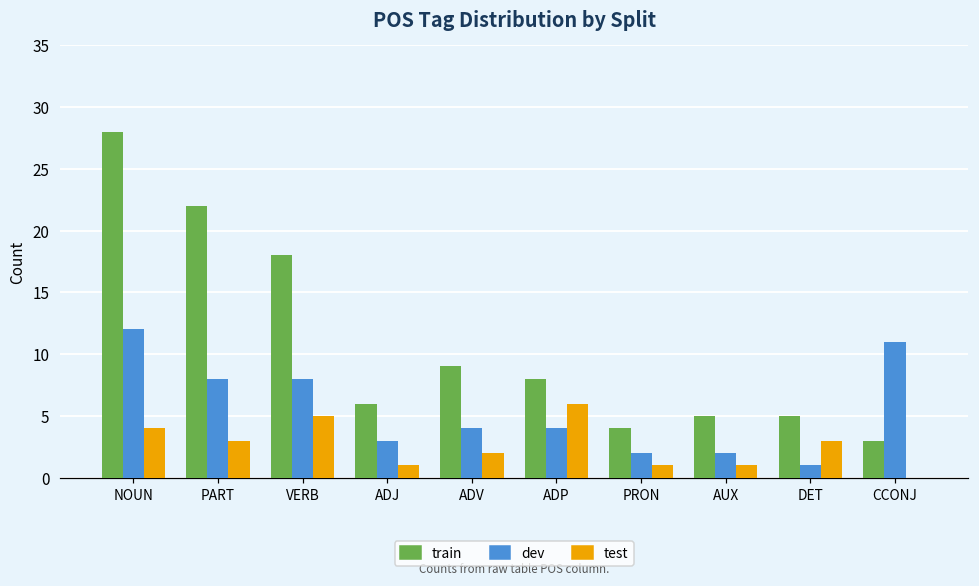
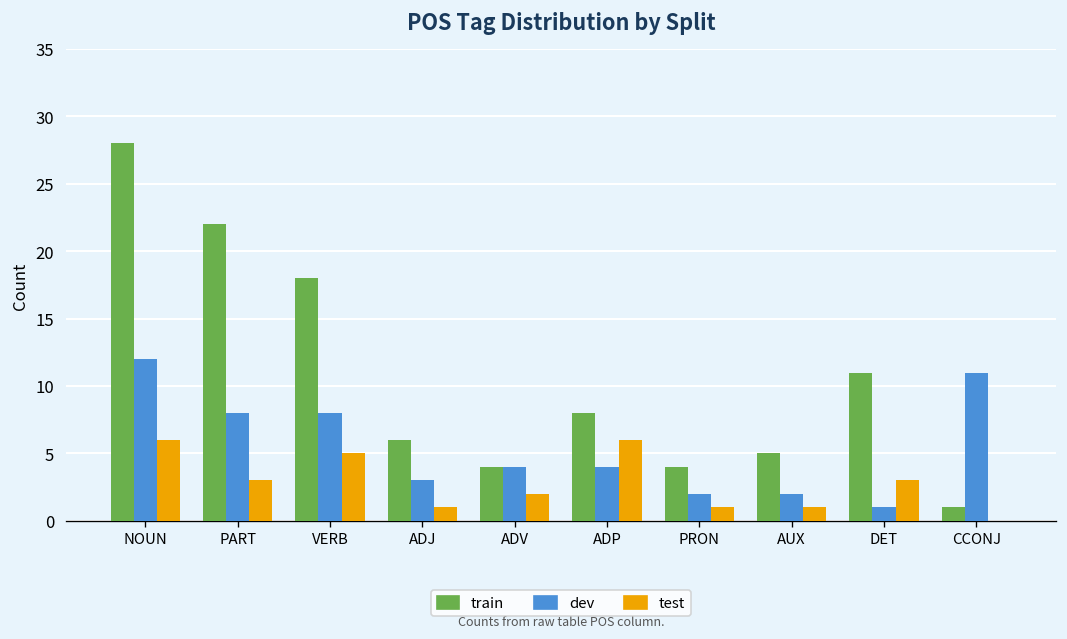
  {
    "train": {
      "NOUN": 28,
      "PART": 22,
      "VERB": 18,
      "ADJ": 6,
-     "ADV": 9,
+     "ADV": 4,
      "ADP": 8,
      "PRON": 4,
      "AUX": 5,
-     "DET": 5,
-     "CCONJ": 3
+     "DET": 11,
+     "CCONJ": 1
    },
    "dev": {
      "NOUN": 12,
      "PART": 8,
      "VERB": 8,
      "ADJ": 3,
      "ADV": 4,
      "ADP": 4,
      "PRON": 2,
      "AUX": 2,
      "DET": 1,
      "CCONJ": 11
    },
    "test": {
-     "NOUN": 4,
+     "NOUN": 6,
      "PART": 3,
      "VERB": 5,
      "ADJ": 1,
      "ADV": 2,
      "ADP": 6,
      "PRON": 1,
      "AUX": 1,
      "DET": 3,
      "CCONJ": 0
    }
  }
